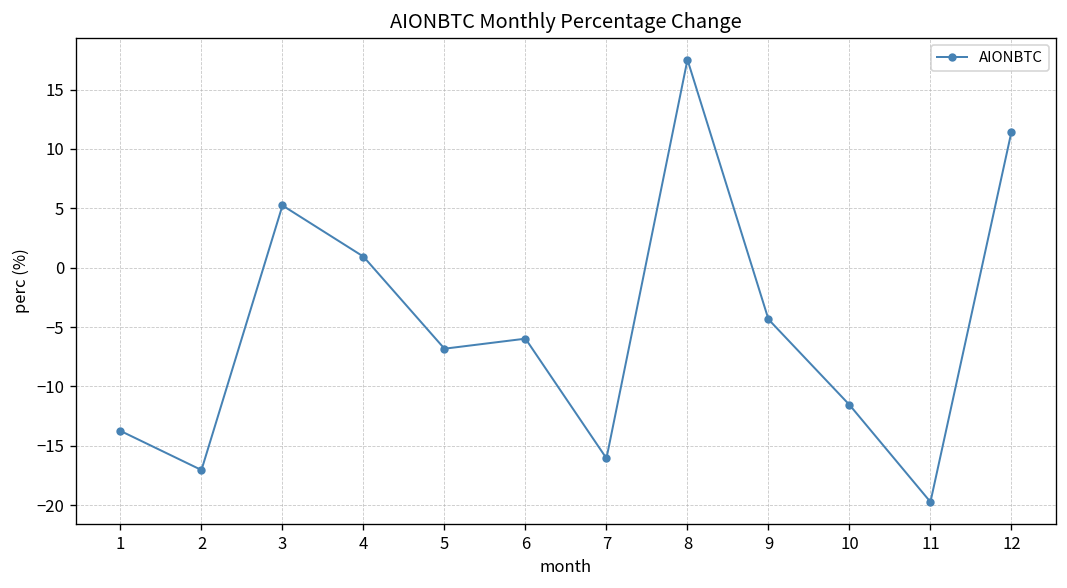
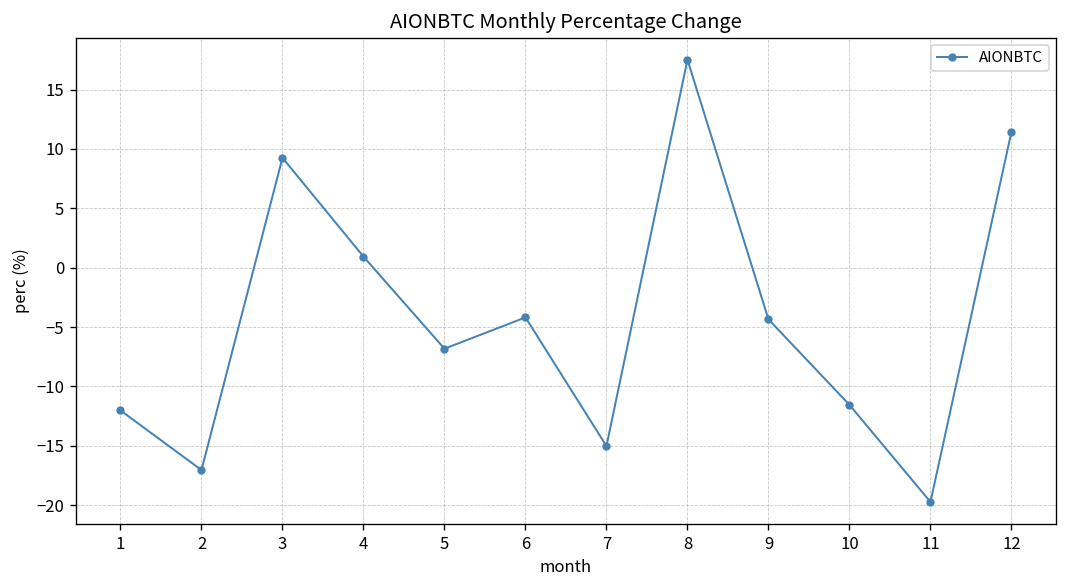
  {
-   "1": -14,
+   "1": -12,
    "2": -17,
-   "3": 5,
+   "3": 9,
    "4": 1,
    "5": -7,
-   "6": -6,
-   "7": -16,
+   "6": -4,
+   "7": -15,
    "8": 18,
    "9": -4,
    "10": -12,
    "11": -20,
    "12": 11
  }
